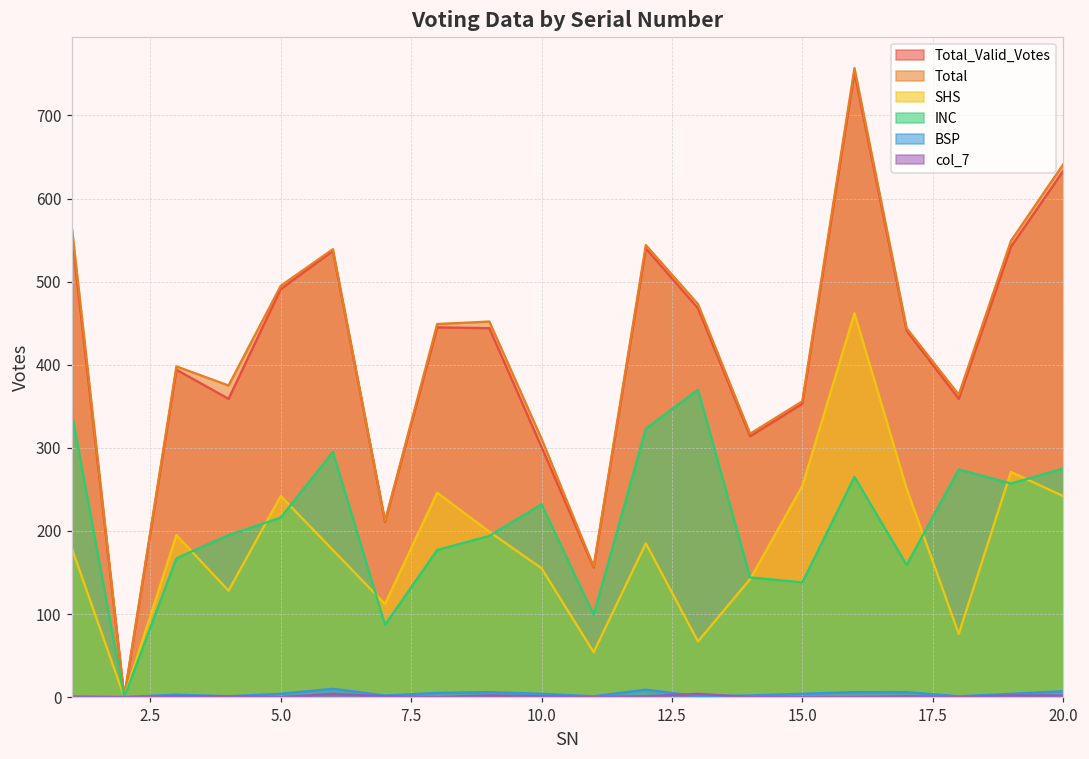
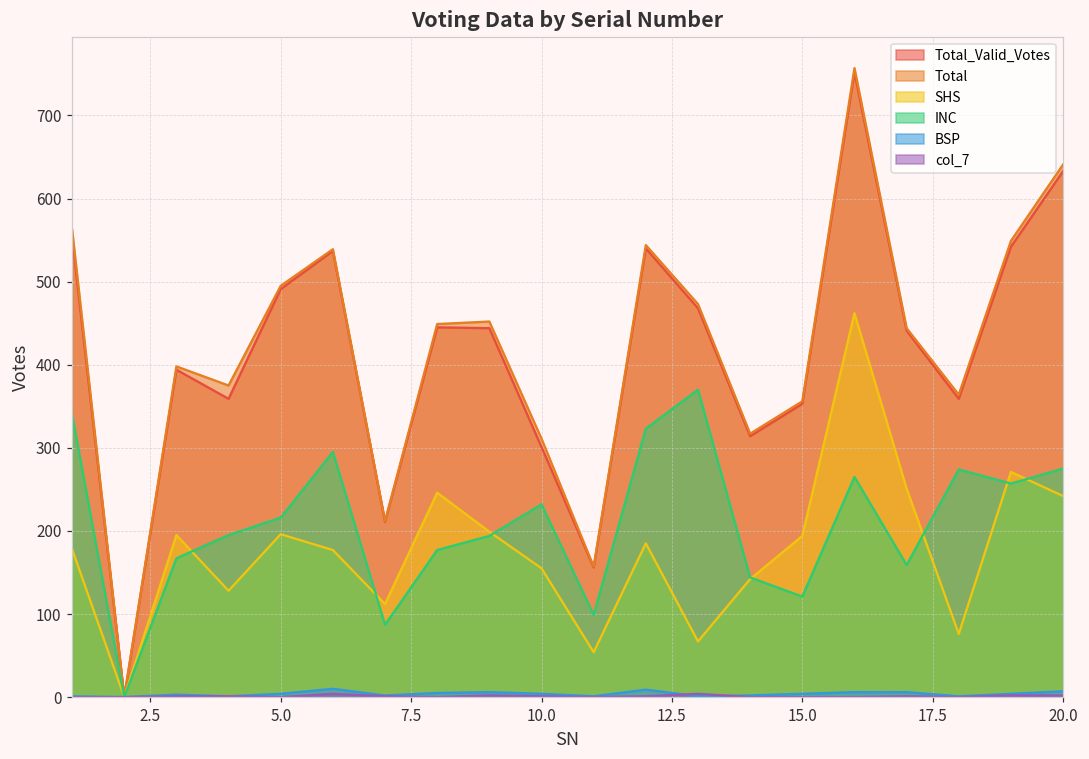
  {
    "SHS": {
-     "5.0": 240,
+     "5.0": 200,
      "10.0": 160,
-     "15.0": 250,
+     "15.0": 190,
      "20.0": 240
    },
    "INC": {
      "5.0": 220,
      "10.0": 230,
-     "15.0": 140,
+     "15.0": 120,
      "20.0": 280
    },
    "BSP": {
      "5.0": 0,
      "15.0": 0,
      "20.0": 10
    },
    "col_7": {
      "5.0": 0,
      "15.0": 0,
      "20.0": 0
    }
  }
